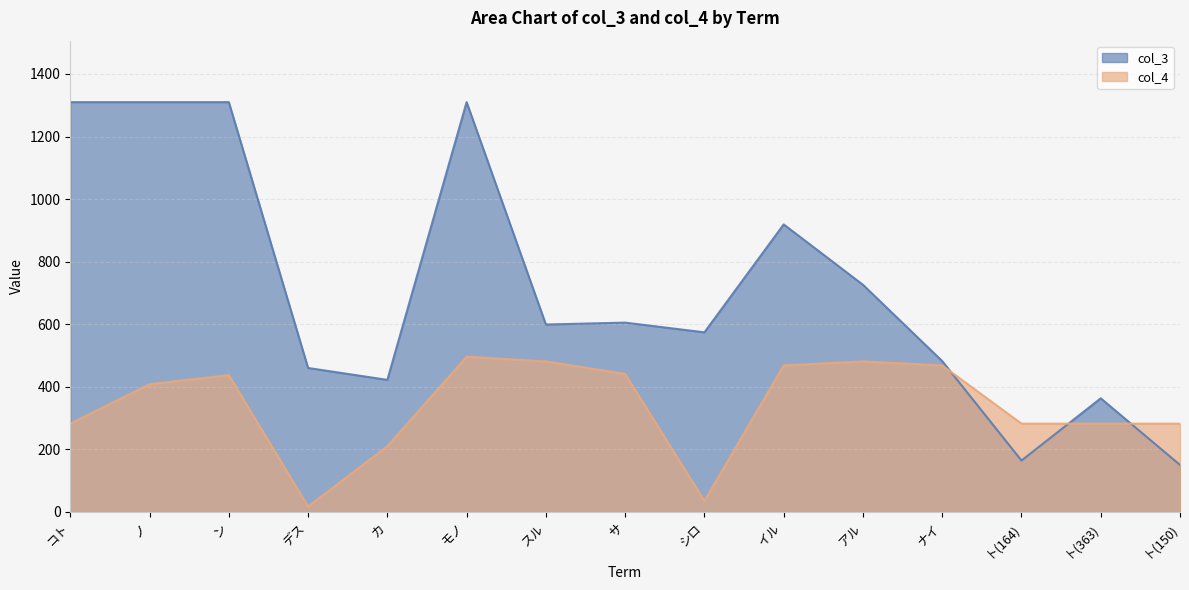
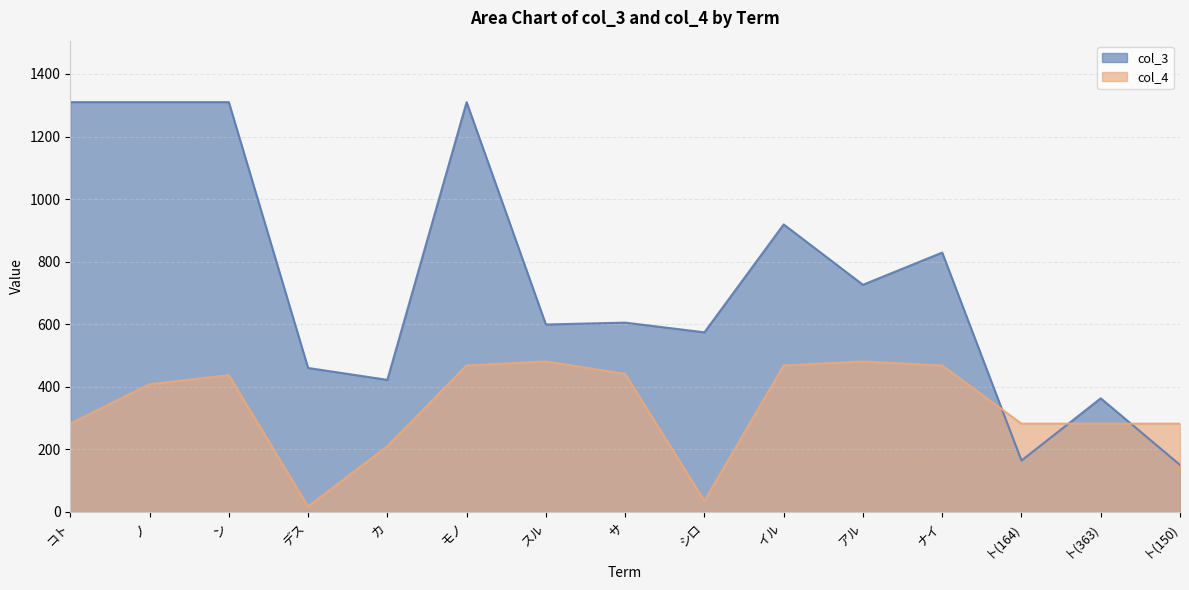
  {
    "col_3": {
      "コト": 1310,
      "ノ": 1310,
      "ン": 1310,
      "デス": 460,
      "カ": 420,
      "モノ": 1310,
      "スル": 600,
      "サ": 610,
      "シロ": 570,
      "イル": 920,
      "アル": 730,
-     "ナイ": 480,
+     "ナイ": 830,
      "ト(164)": 160,
      "ト(363)": 360,
      "ト(150)": 150
    },
    "col_4": {
      "コト": 280,
      "ノ": 410,
      "ン": 440,
      "デス": 20,
      "カ": 210,
-     "モノ": 500,
+     "モノ": 470,
      "スル": 480,
      "サ": 440,
      "シロ": 40,
      "イル": 470,
      "アル": 480,
      "ナイ": 470,
      "ト(164)": 280,
      "ト(363)": 280,
      "ト(150)": 280
    }
  }
